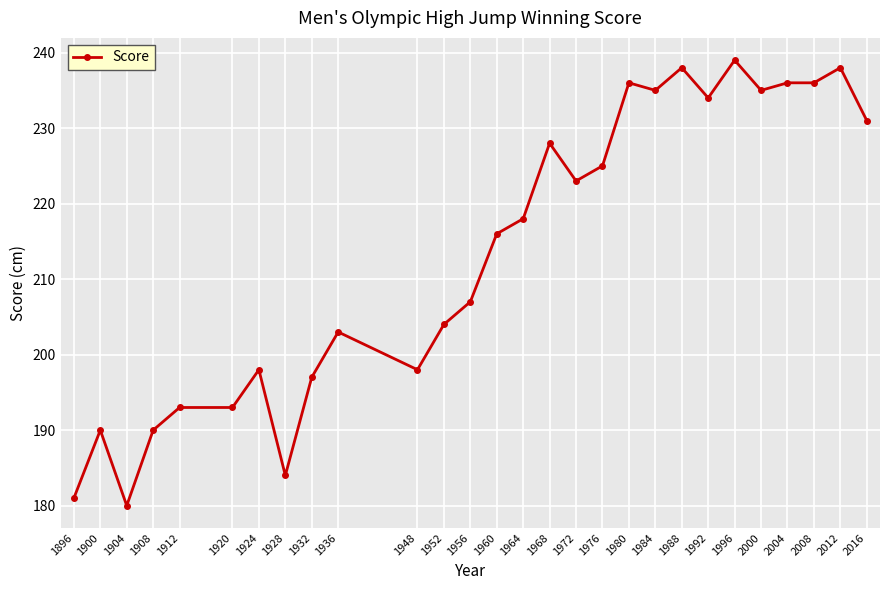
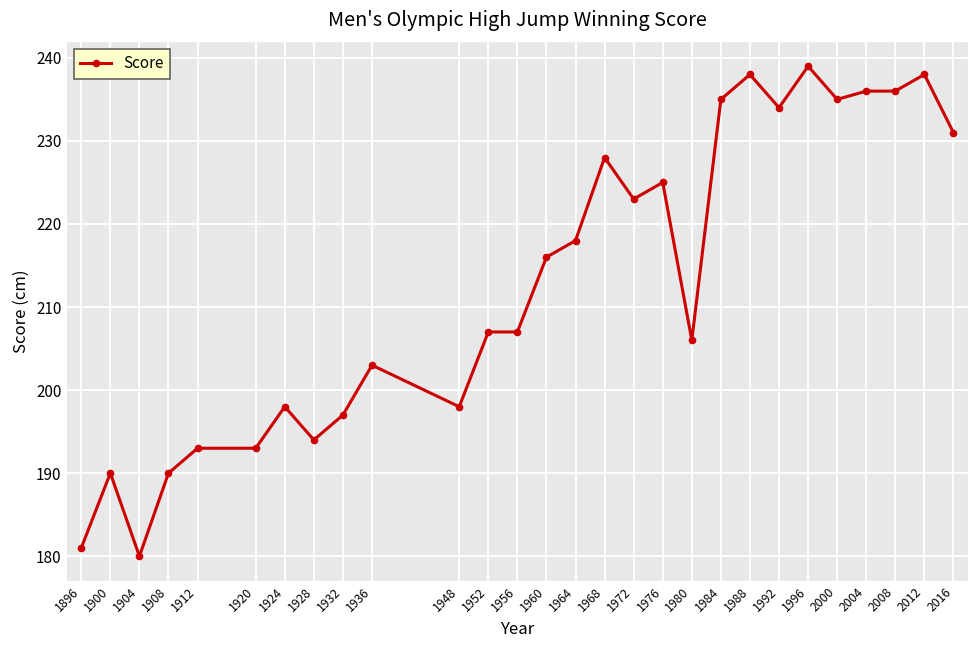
  {
    "1896": 181,
    "1900": 190,
    "1904": 180,
    "1908": 190,
    "1912": 193,
    "1920": 193,
    "1924": 198,
-   "1928": 184,
+   "1928": 194,
    "1932": 197,
    "1936": 203,
    "1948": 198,
-   "1952": 204,
+   "1952": 207,
    "1956": 207,
    "1960": 216,
    "1964": 218,
    "1968": 228,
    "1972": 223,
    "1976": 225,
-   "1980": 236,
+   "1980": 206,
    "1984": 235,
    "1988": 238,
    "1992": 234,
    "1996": 239,
    "2000": 235,
    "2004": 236,
    "2008": 236,
    "2012": 238,
    "2016": 231
  }
